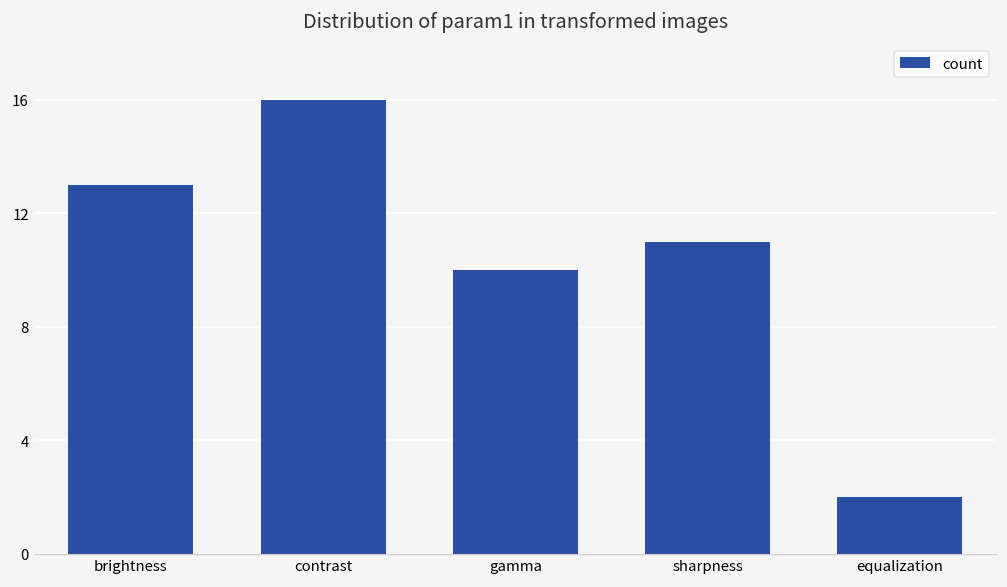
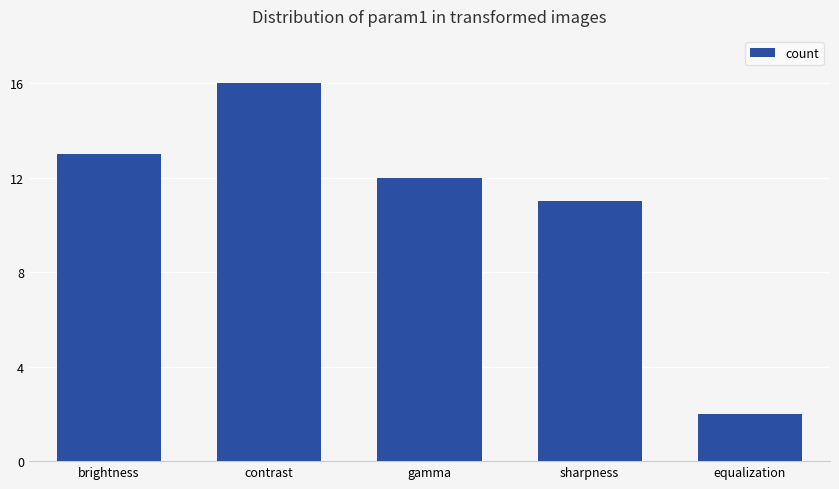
  {
    "brightness": 13,
    "contrast": 16,
-   "gamma": 10,
+   "gamma": 12,
    "sharpness": 11,
    "equalization": 2
  }
